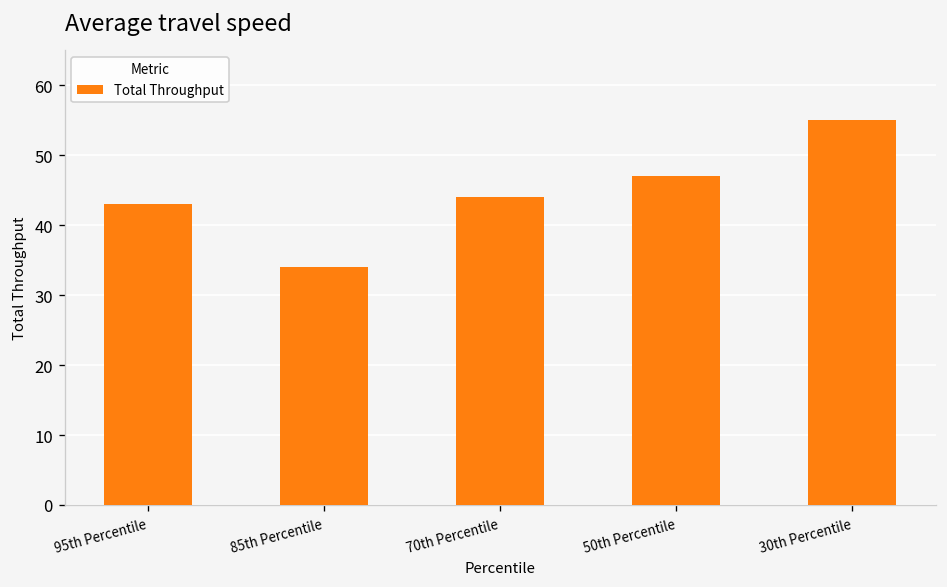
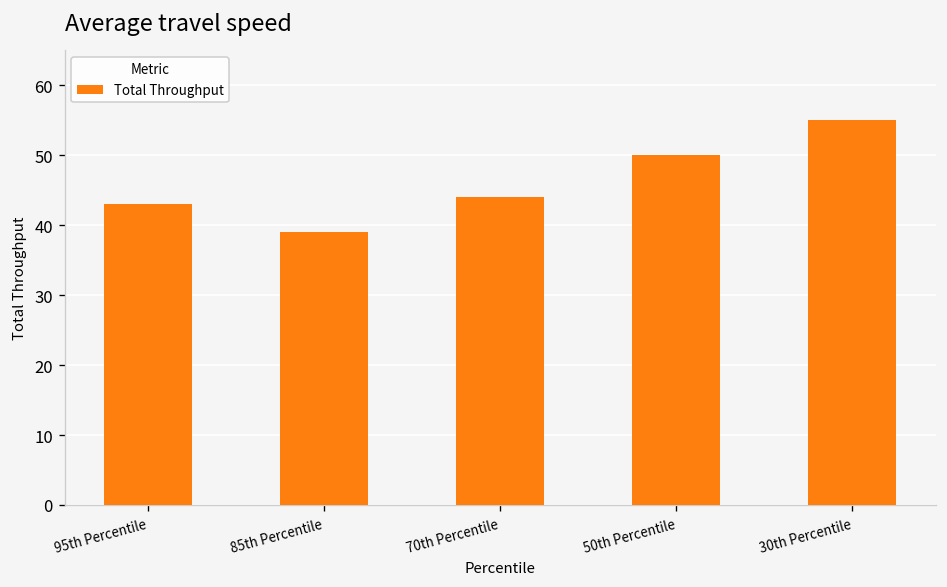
  {
    "95th Percentile": 43,
-   "85th Percentile": 34,
+   "85th Percentile": 39,
    "70th Percentile": 44,
-   "50th Percentile": 47,
+   "50th Percentile": 50,
    "30th Percentile": 55
  }
